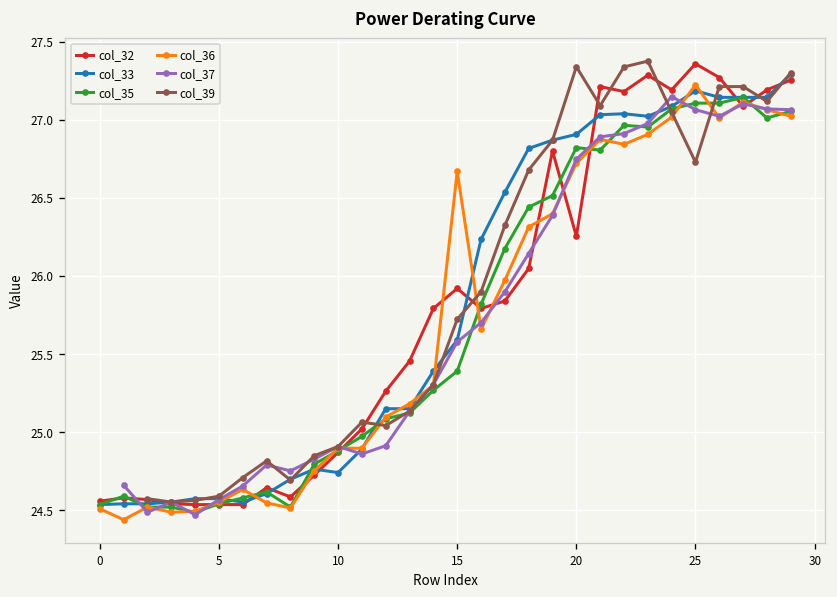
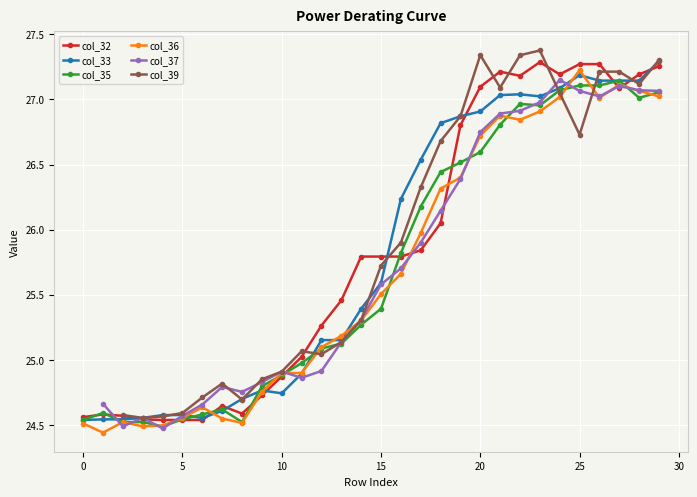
  {
    "col_32": {
      "0": 24.56,
-     "15": 25.92,
-     "20": 26.26,
-     "25": 27.36
+     "15": 25.79,
+     "20": 27.10,
+     "25": 27.27
    },
    "col_33": {
      "10": 24.74,
      "20": 26.91,
      "25": 27.19
    },
    "col_35": {
      "15": 25.39,
-     "20": 26.82,
+     "20": 26.60,
      "25": 27.11
    },
    "col_36": {
      "0": 24.51,
-     "15": 26.67,
+     "15": 25.51,
      "20": 26.72,
      "25": 27.23
    },
    "col_37": {
      "20": 26.75,
      "25": 27.07
    },
    "col_39": {
      "15": 25.72,
      "20": 27.34,
      "25": 26.73
    }
  }
